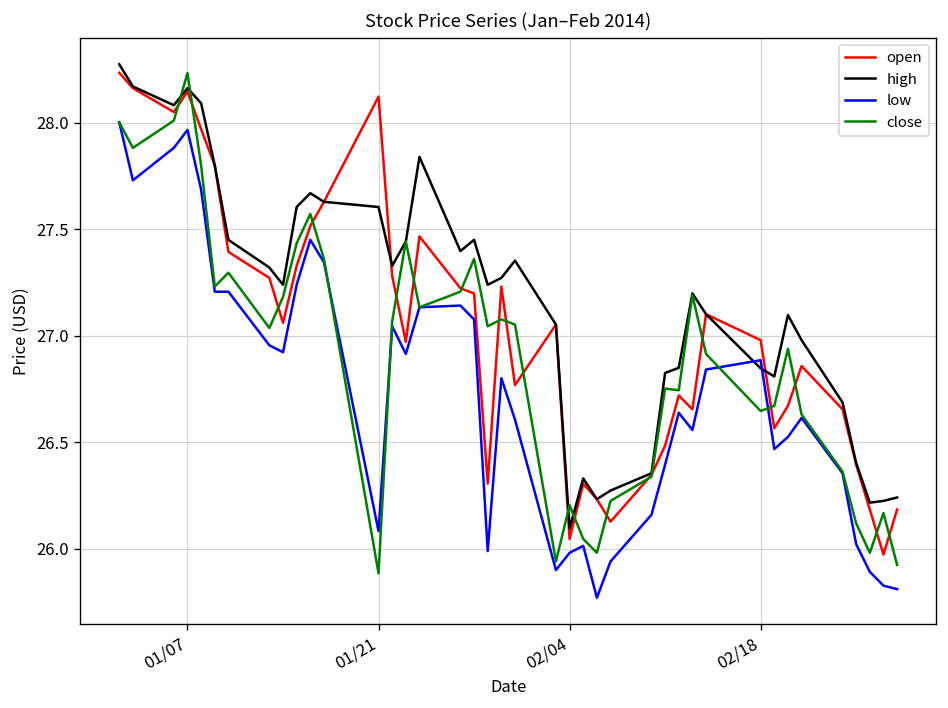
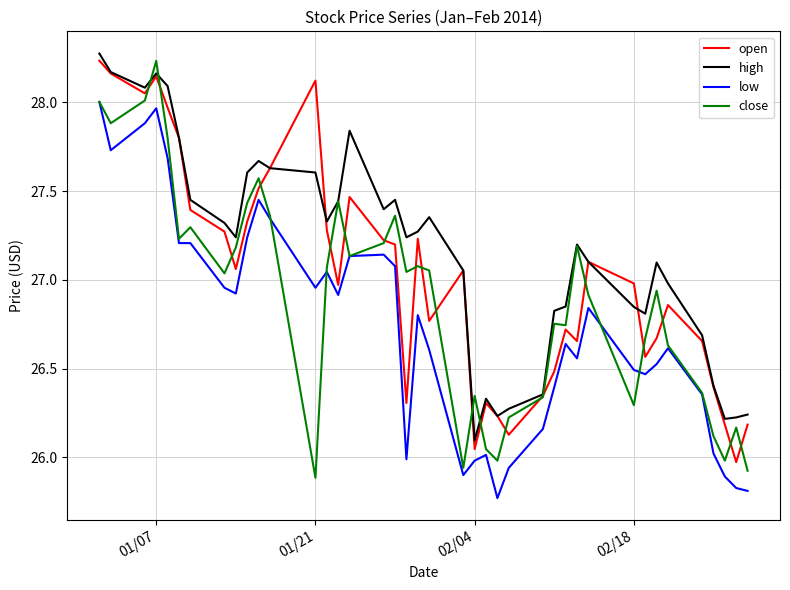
  {
    "open": {
      "01/07": 28.15,
      "01/21": 28.12,
      "02/04": 26.05,
      "02/18": 26.98
    },
    "high": {
      "01/07": 28.16,
      "01/21": 27.60,
      "02/04": 26.10,
      "02/18": 26.85
    },
    "low": {
      "01/07": 27.97,
-     "01/21": 26.08,
+     "01/21": 26.96,
      "02/04": 25.98,
-     "02/18": 26.89
+     "02/18": 26.49
    },
    "close": {
      "01/07": 28.23,
      "01/21": 25.88,
-     "02/04": 26.20,
-     "02/18": 26.65
+     "02/04": 26.35,
+     "02/18": 26.29
    }
  }
